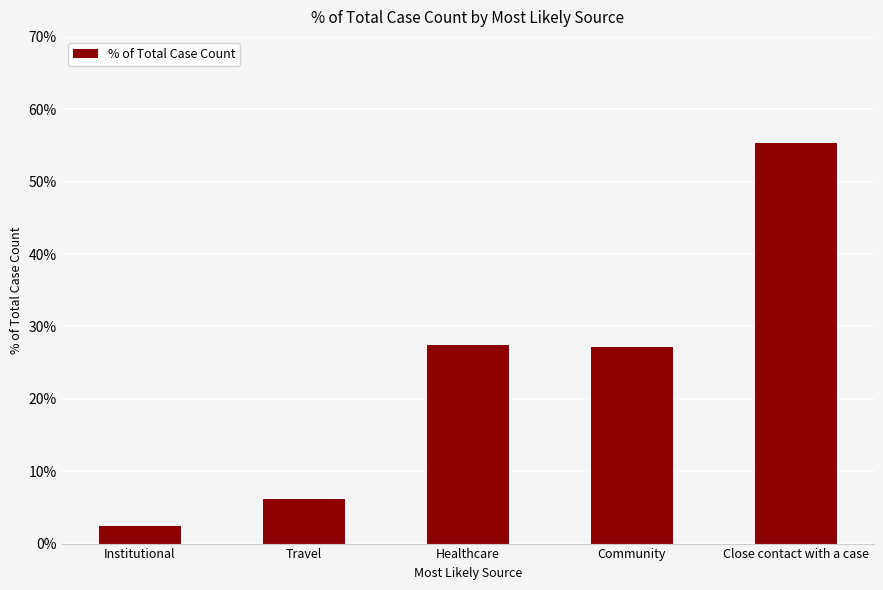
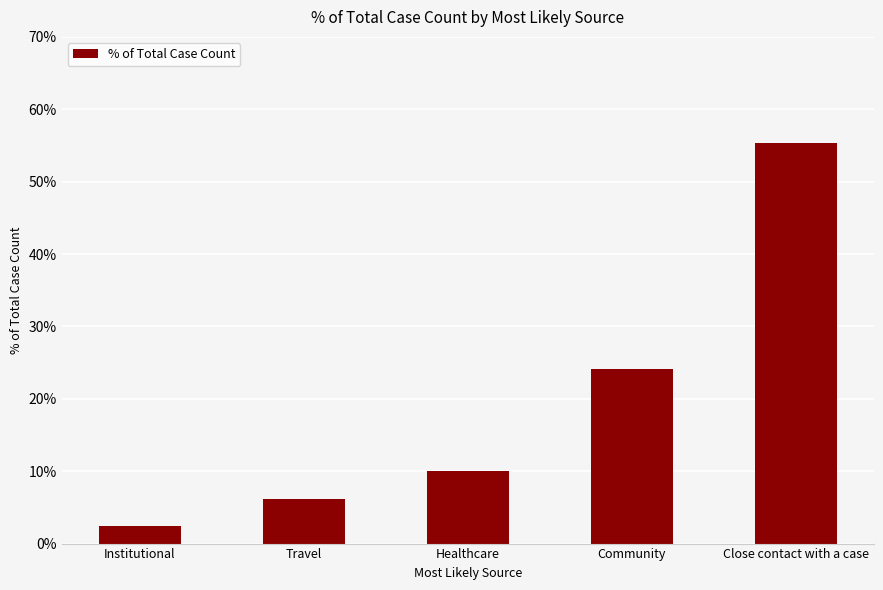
  {
    "Institutional": "2%",
    "Travel": "6%",
-   "Healthcare": "27%",
-   "Community": "27%",
+   "Healthcare": "10%",
+   "Community": "24%",
    "Close contact with a case": "55%"
  }
